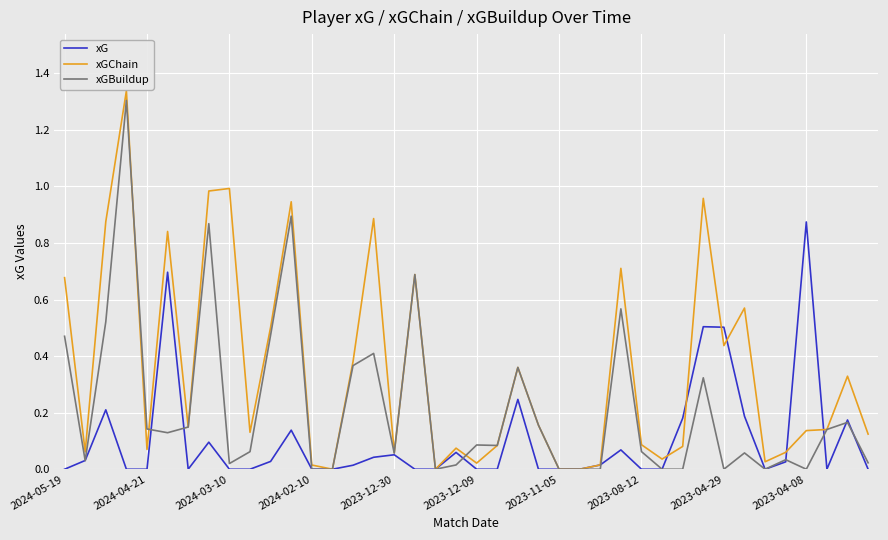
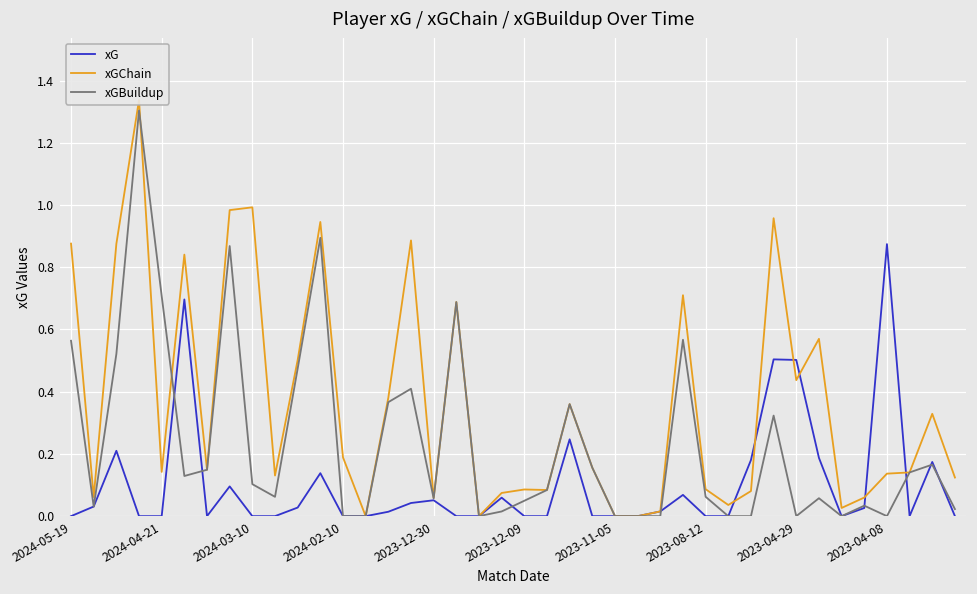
  {
    "xG": {
      "2024-05-19": 0.00,
      "2024-04-21": 0.00,
      "2024-03-10": 0.00,
      "2023-12-09": 0.00,
      "2023-08-12": 0.00,
      "2023-04-29": 0.50,
      "2023-04-08": 0.87
    },
    "xGChain": {
-     "2024-05-19": 0.68,
-     "2024-04-21": 0.07,
+     "2024-05-19": 0.88,
+     "2024-04-21": 0.14,
      "2024-03-10": 0.99,
-     "2024-02-10": 0.01,
-     "2023-12-09": 0.02,
+     "2024-02-10": 0.19,
+     "2023-12-09": 0.09,
      "2023-08-12": 0.09,
      "2023-04-29": 0.44,
      "2023-04-08": 0.14
    },
    "xGBuildup": {
-     "2024-05-19": 0.47,
-     "2024-04-21": 0.14,
-     "2024-03-10": 0.02,
-     "2023-12-09": 0.09,
+     "2024-05-19": 0.56,
+     "2024-04-21": 0.71,
+     "2024-03-10": 0.10,
+     "2023-12-09": 0.05,
      "2023-08-12": 0.06,
      "2023-04-29": 0.00,
      "2023-04-08": 0.00
    }
  }
